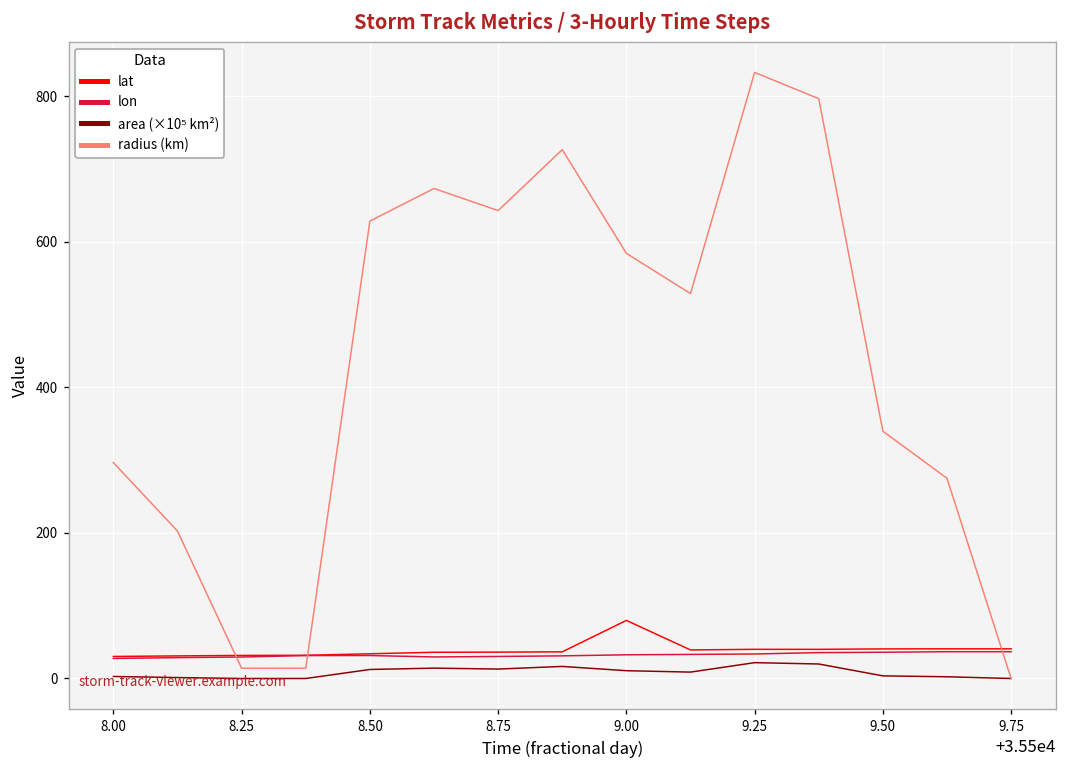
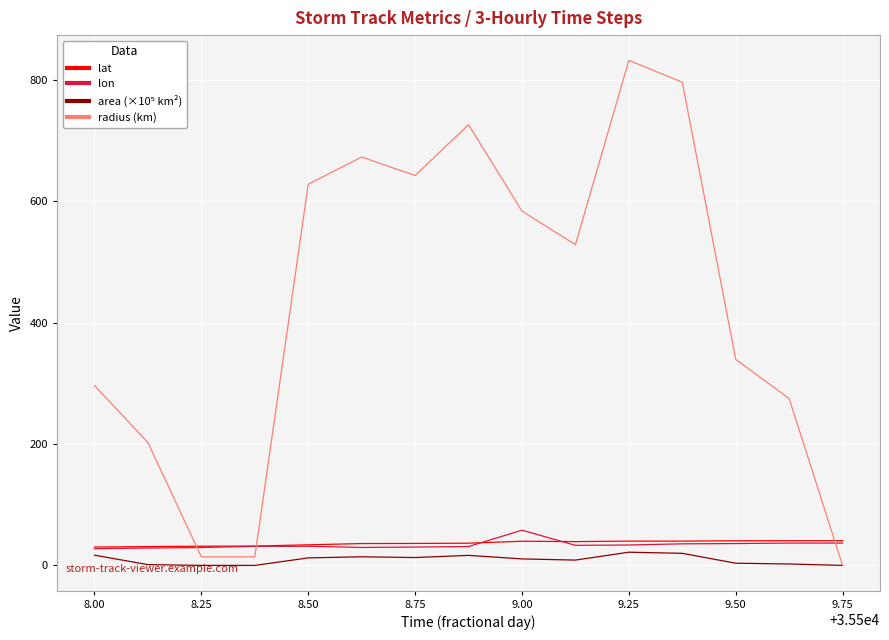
  {
    "lat": {
      "8.75": 40,
-     "9.00": 80,
+     "9.00": 40,
      "9.25": 40,
      "9.50": 40
    },
    "lon": {
      "8.75": 30,
-     "9.00": 30,
+     "9.00": 60,
      "9.25": 30,
      "9.50": 40
    },
    "area (×10⁵ km²)": {
-     "8.00": 0,
+     "8.00": 20,
      "8.25": 0,
      "8.50": 10,
      "8.75": 10,
      "9.00": 10,
      "9.25": 20,
      "9.50": 0
    },
    "radius (km)": {
      "8.00": 300,
      "8.25": 10,
      "8.50": 630,
      "8.75": 640,
      "9.00": 580,
      "9.25": 830,
      "9.50": 340
    }
  }
